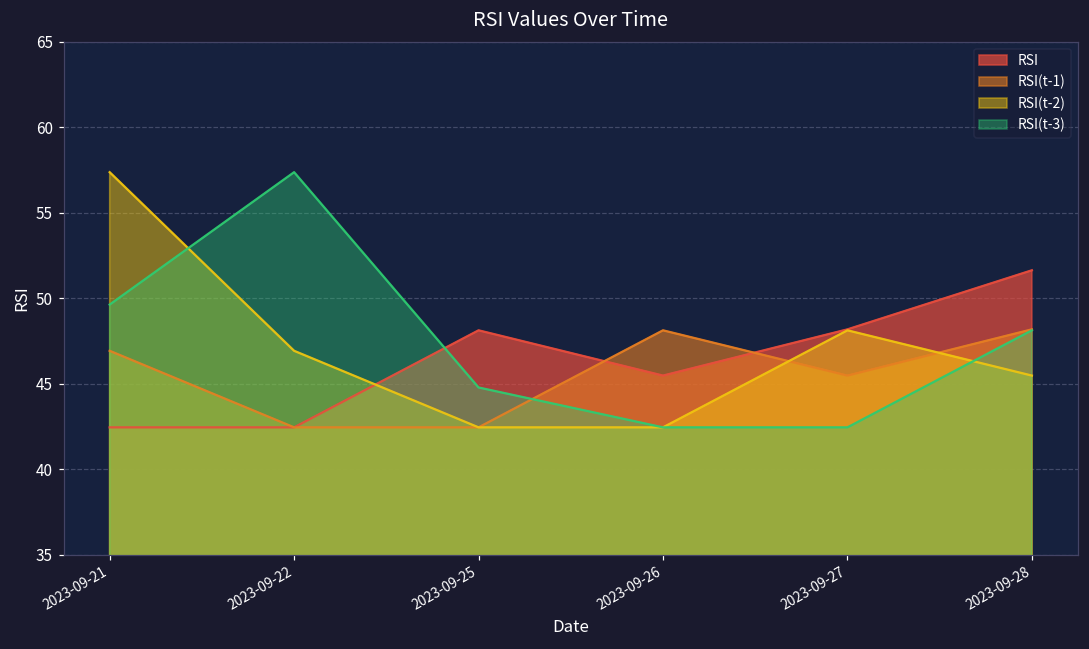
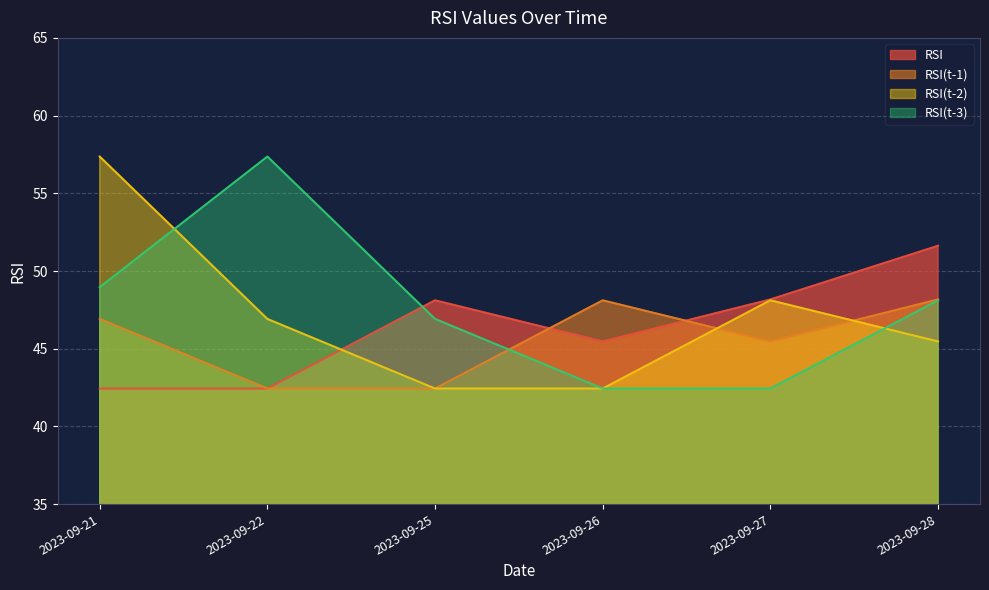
  {
    "RSI(t-3)": {
-     "2023-09-21": 49.6,
+     "2023-09-21": 49.0,
      "2023-09-22": 57.4,
-     "2023-09-25": 44.8,
+     "2023-09-25": 46.9,
      "2023-09-27": 42.4
    }
  }
